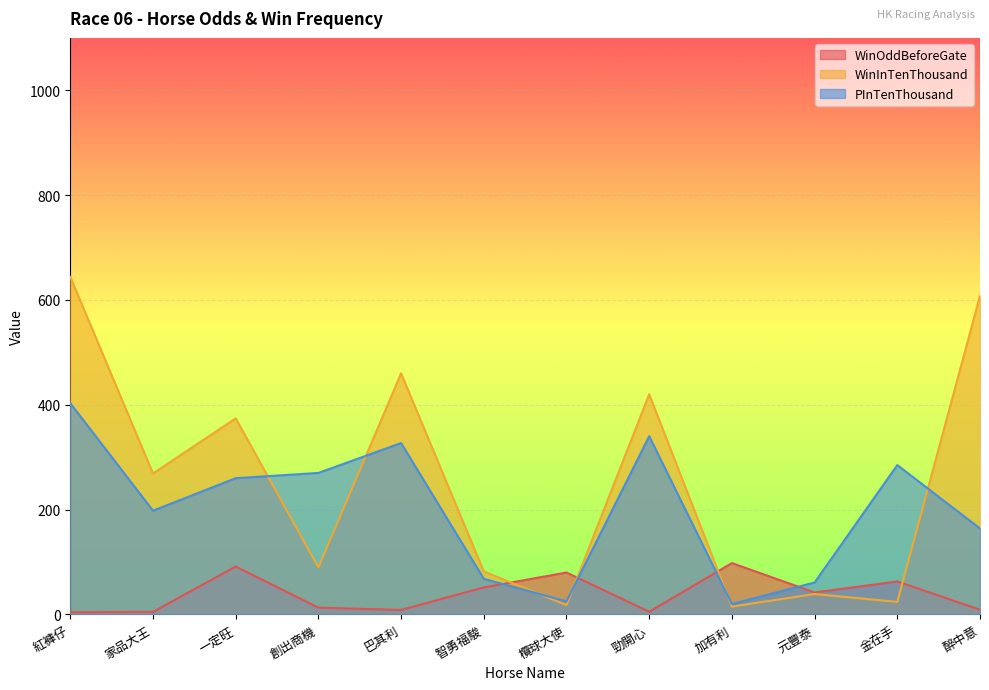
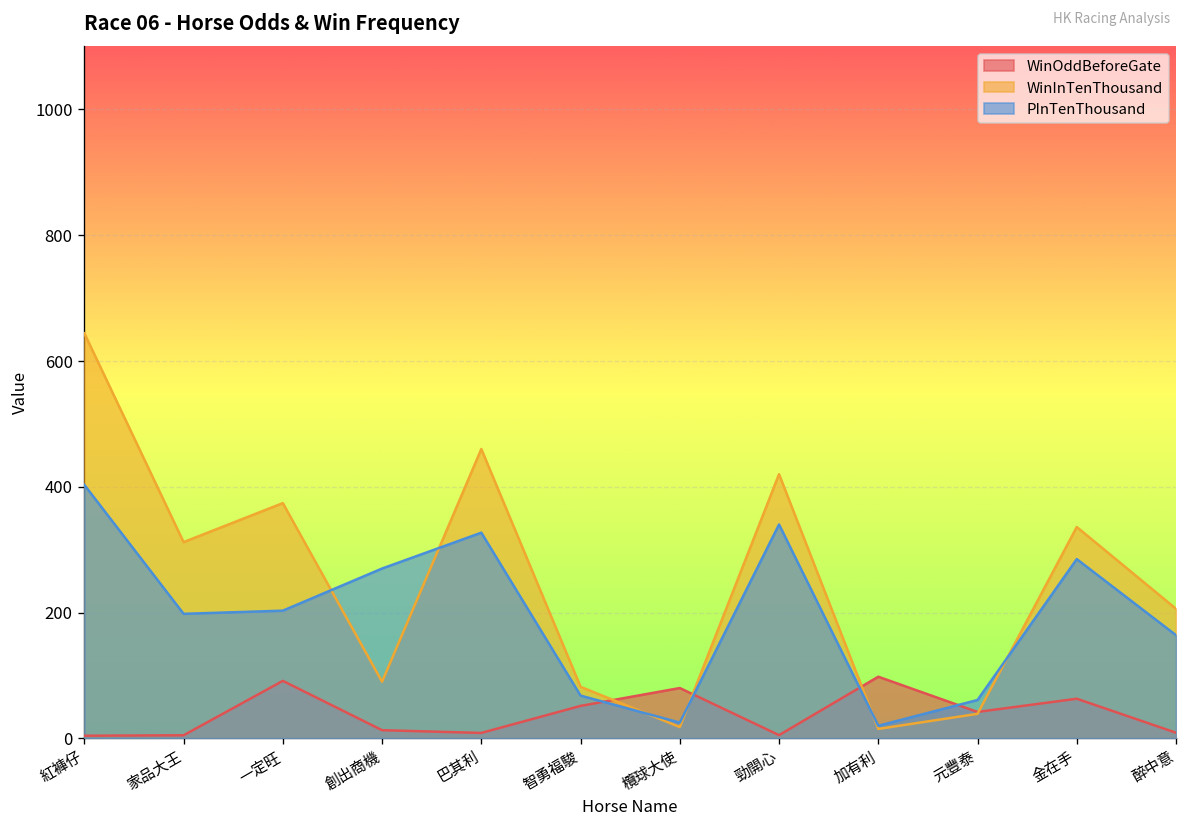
  {
    "WinOddBeforeGate": {
      "紅褲仔": 0,
      "家品大王": 0,
      "一定旺": 90,
      "創出商機": 10,
      "巴其利": 10,
      "智勇福駿": 50,
      "欖球大使": 80,
      "勁開心": 10,
      "加有利": 100,
      "金在手": 60,
      "醉中意": 10
    },
    "WinInTenThousand": {
      "紅褲仔": 640,
-     "家品大王": 270,
+     "家品大王": 310,
      "一定旺": 370,
      "創出商機": 90,
      "巴其利": 460,
      "智勇福駿": 80,
      "欖球大使": 20,
      "勁開心": 420,
      "加有利": 20,
-     "金在手": 20,
-     "醉中意": 610
+     "金在手": 340,
+     "醉中意": 210
    },
    "PInTenThousand": {
      "紅褲仔": 400,
      "家品大王": 200,
-     "一定旺": 260,
+     "一定旺": 200,
      "創出商機": 270,
      "巴其利": 330,
      "智勇福駿": 70,
      "欖球大使": 30,
      "勁開心": 340,
      "加有利": 20,
      "元豐泰": 60,
      "金在手": 290,
      "醉中意": 160
    }
  }
